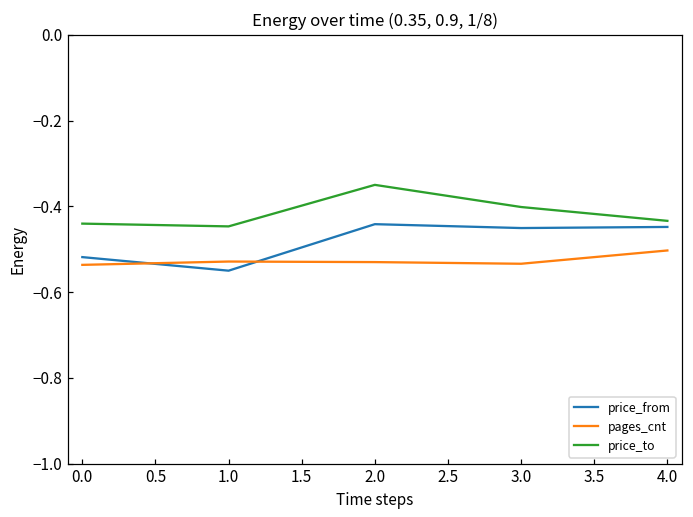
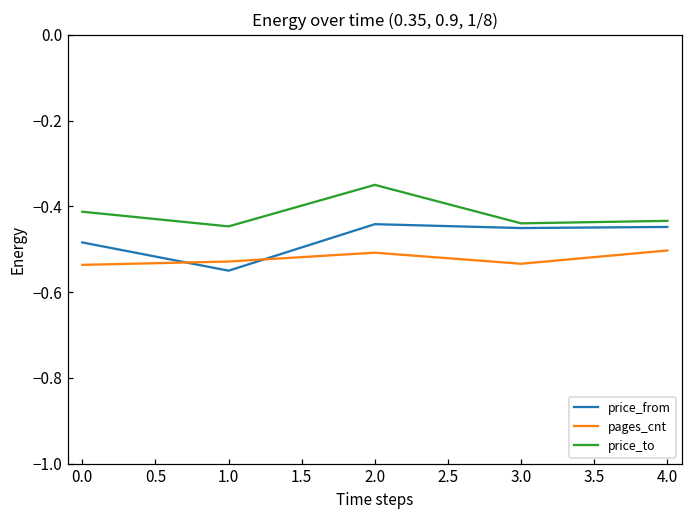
  {
    "price_from": {
-     "0.0": -0.52,
+     "0.0": -0.48,
      "1.0": -0.55,
      "2.0": -0.44,
      "3.0": -0.45,
      "4.0": -0.45
    },
    "pages_cnt": {
      "0.0": -0.54,
      "1.0": -0.53,
-     "2.0": -0.53,
+     "2.0": -0.51,
      "3.0": -0.53,
      "4.0": -0.50
    },
    "price_to": {
-     "0.0": -0.44,
+     "0.0": -0.41,
      "1.0": -0.45,
      "2.0": -0.35,
-     "3.0": -0.40,
+     "3.0": -0.44,
      "4.0": -0.43
    }
  }
